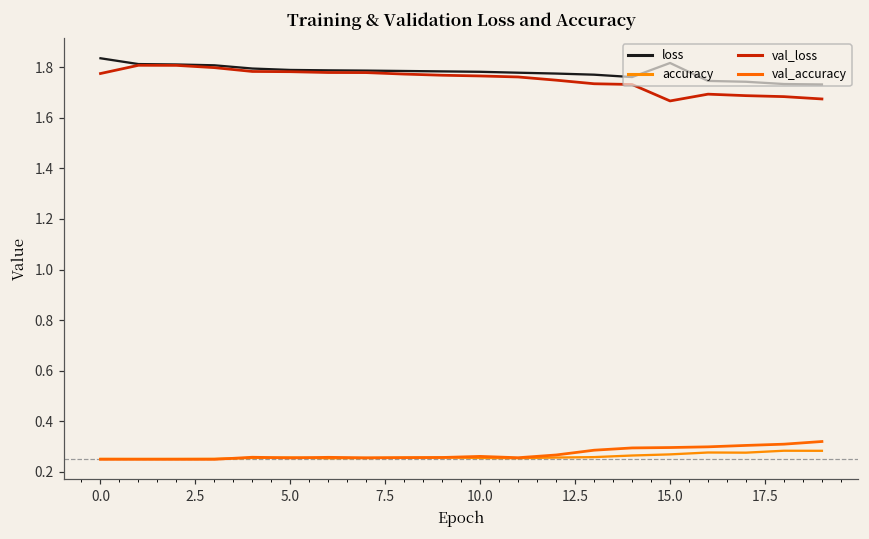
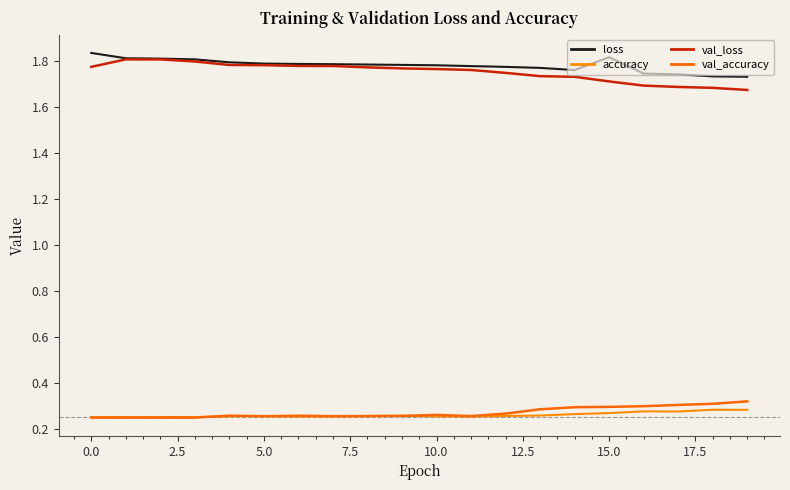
  {
    "loss": {
      "0.0": 1.84,
      "10.0": 1.78
    },
    "val_loss": {
      "0.0": 1.78,
      "10.0": 1.77,
-     "15.0": 1.67
+     "15.0": 1.71
    }
  }
